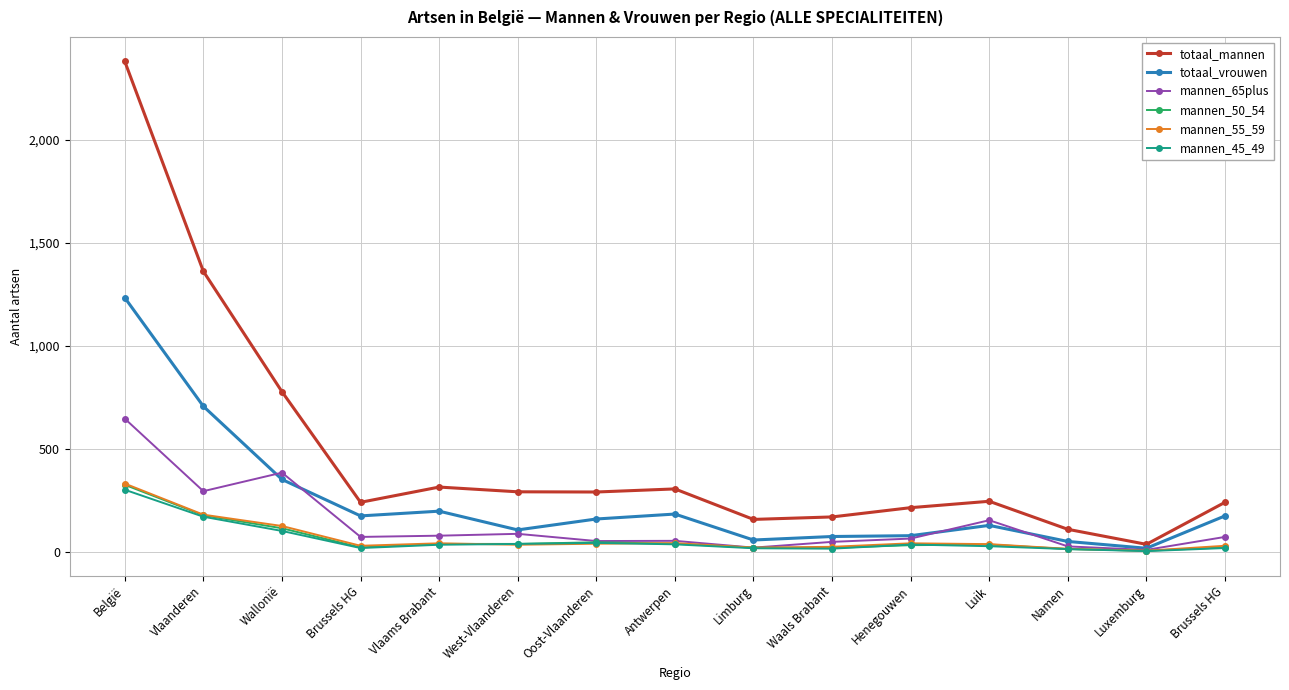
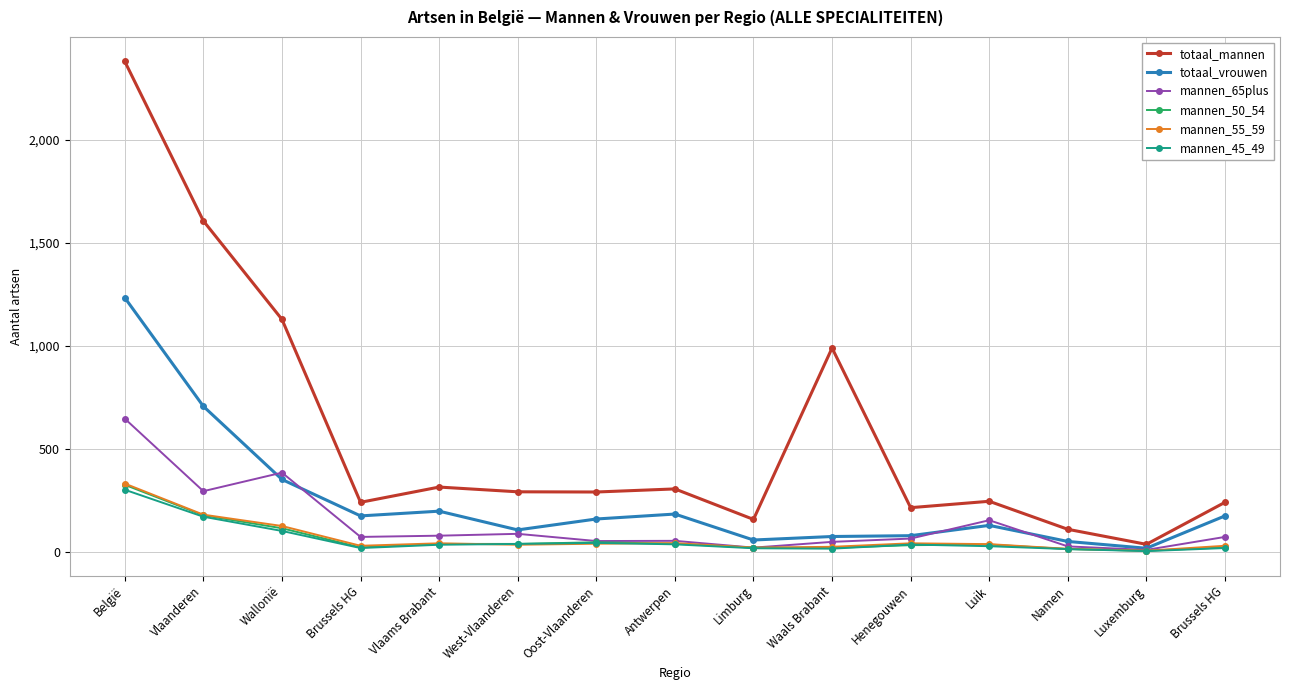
  {
    "totaal_mannen": {
      "België": "2,380",
-     "Vlaanderen": "1,360",
-     "Wallonië": "780",
+     "Vlaanderen": "1,610",
+     "Wallonië": "1,130",
      "Vlaams Brabant": "320",
      "West-Vlaanderen": "290",
      "Oost-Vlaanderen": "290",
      "Antwerpen": "310",
      "Limburg": "160",
-     "Waals Brabant": "170",
+     "Waals Brabant": "990",
      "Henegouwen": "220",
      "Luik": "250",
      "Namen": "110",
      "Luxemburg": "40"
    },
    "totaal_vrouwen": {
      "België": "1,230",
      "Vlaanderen": "710",
      "Wallonië": "350",
      "Vlaams Brabant": "200",
      "West-Vlaanderen": "110",
      "Oost-Vlaanderen": "160",
      "Antwerpen": "180",
      "Limburg": "60",
      "Waals Brabant": "80",
      "Henegouwen": "80",
      "Luik": "130",
      "Namen": "50"
    },
    "mannen_65plus": {
      "België": "650",
      "Vlaanderen": "300",
      "Wallonië": "390",
      "Vlaams Brabant": "80",
      "West-Vlaanderen": "90",
      "Waals Brabant": "50",
      "Henegouwen": "70",
      "Luik": "150"
    }
  }
